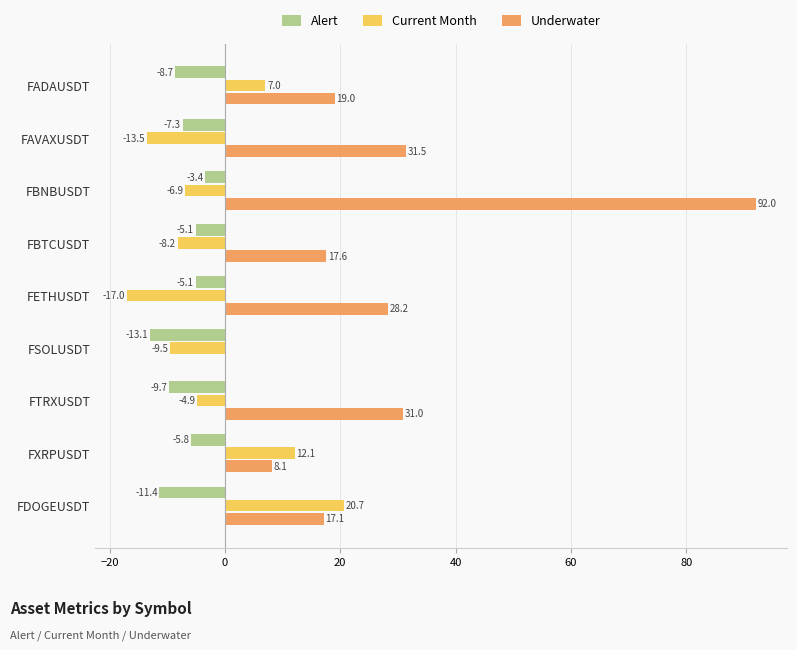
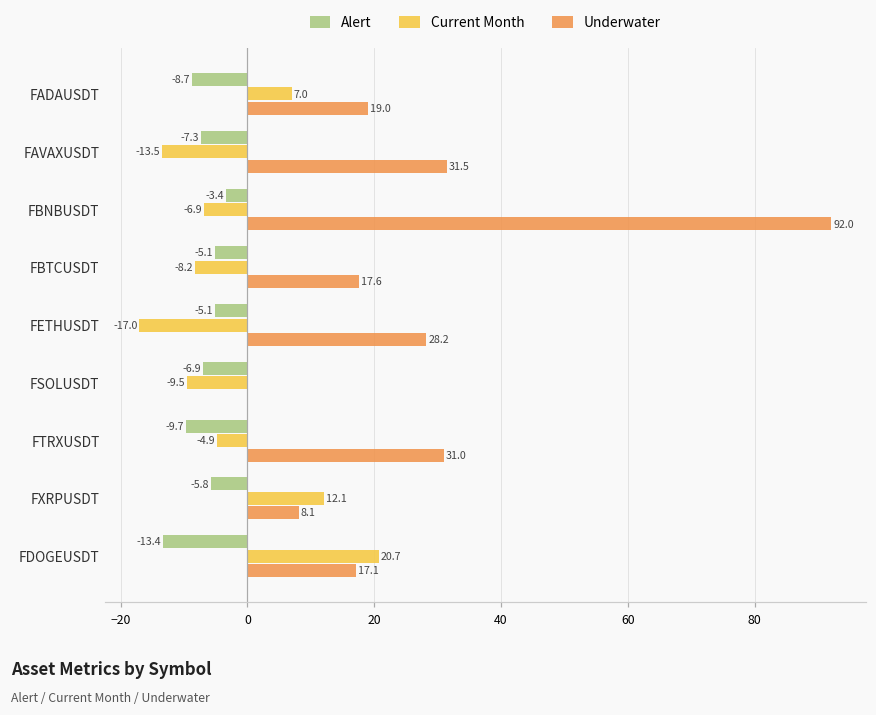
  {
    "Alert": {
      "FADAUSDT": -8.7,
      "FAVAXUSDT": -7.3,
      "FBNBUSDT": -3.4,
      "FBTCUSDT": -5.1,
      "FETHUSDT": -5.1,
-     "FSOLUSDT": -13.1,
+     "FSOLUSDT": -6.9,
      "FTRXUSDT": -9.7,
      "FXRPUSDT": -5.8,
-     "FDOGEUSDT": -11.4
+     "FDOGEUSDT": -13.4
    }
  }
